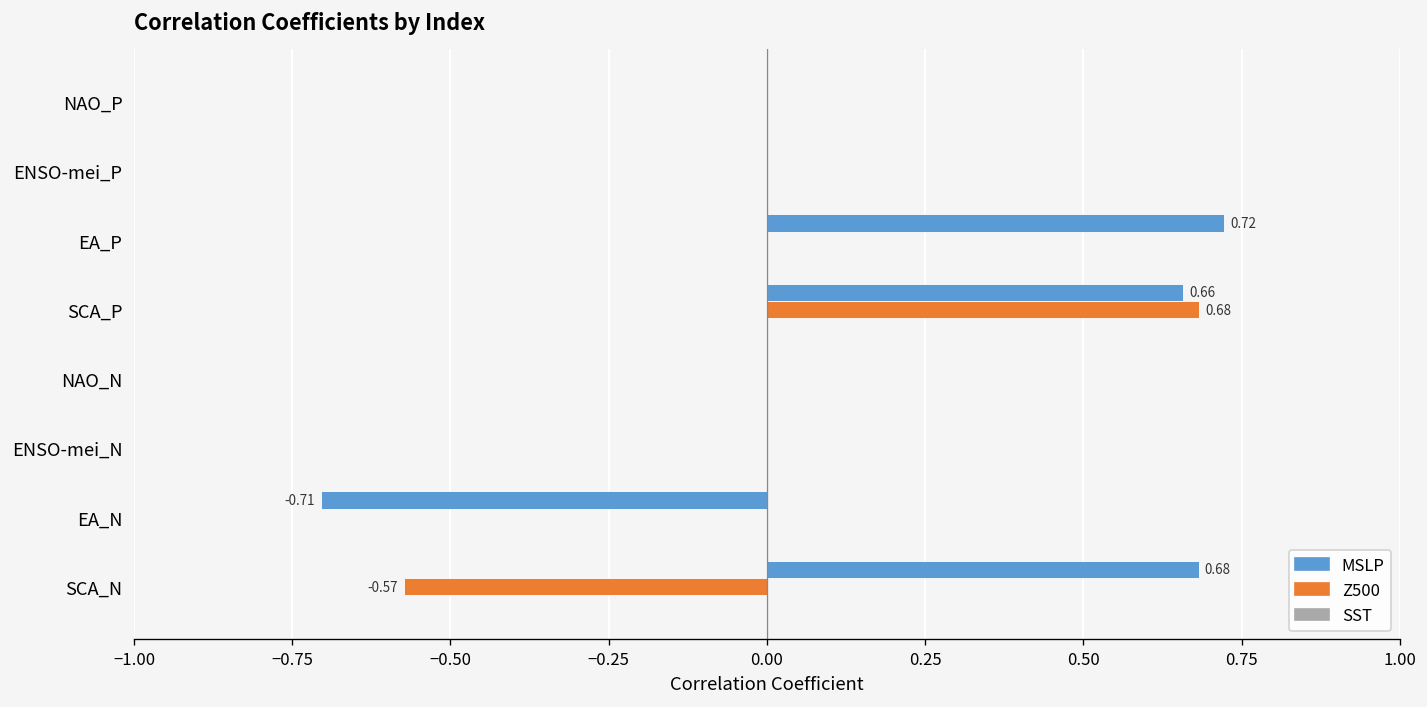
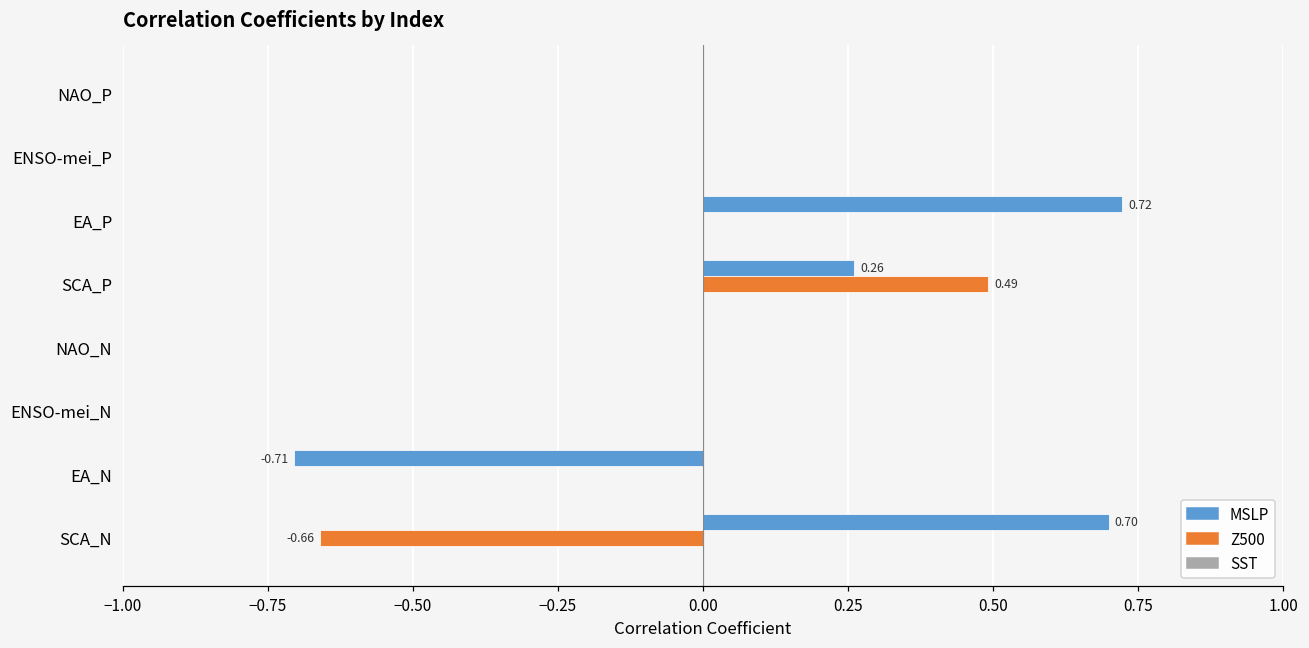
  {
    "MSLP": {
      "EA_P": 0.72,
-     "SCA_P": 0.66,
+     "SCA_P": 0.26,
      "EA_N": -0.71,
-     "SCA_N": 0.68
+     "SCA_N": 0.70
    },
    "Z500": {
-     "SCA_P": 0.68,
-     "SCA_N": -0.57
+     "SCA_P": 0.49,
+     "SCA_N": -0.66
    },
    "SST": {
      "NAO_P": 0.00,
      "ENSO-mei_P": 0.00,
      "EA_P": 0.00,
      "SCA_P": 0.00,
      "NAO_N": 0.00,
      "ENSO-mei_N": 0.00,
      "EA_N": 0.00,
      "SCA_N": 0.00
    }
  }
